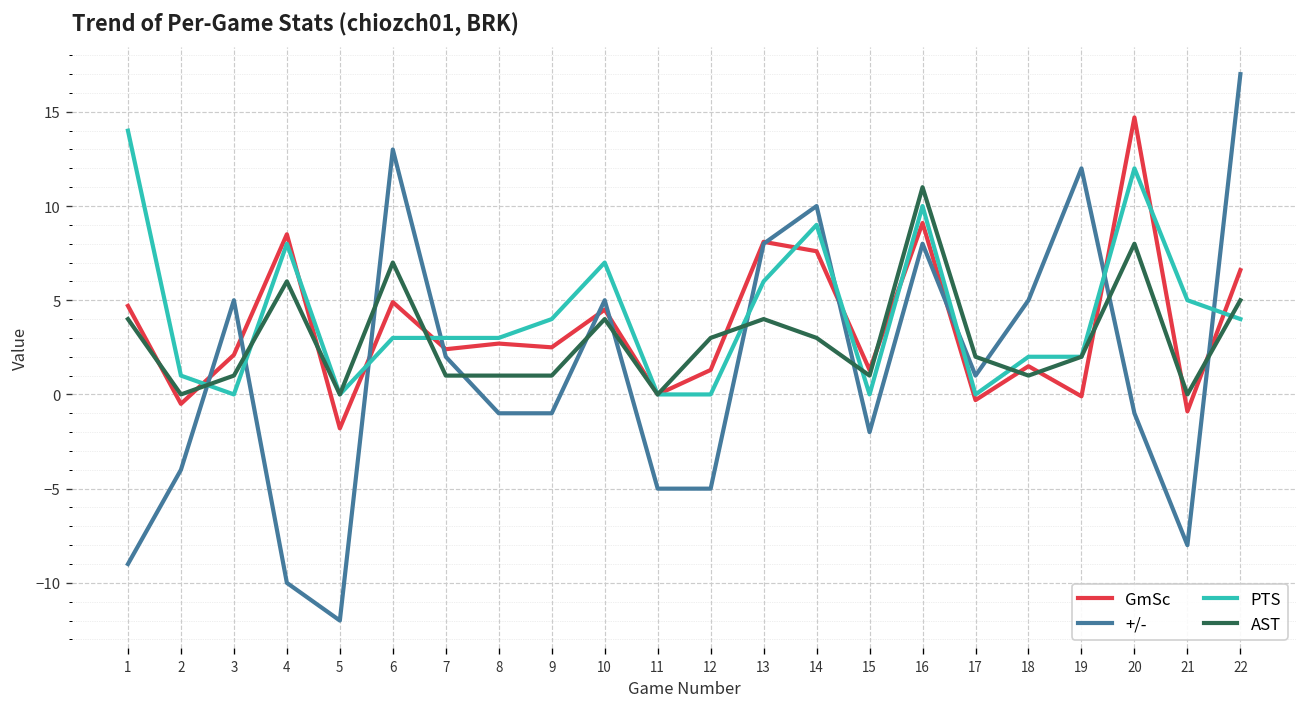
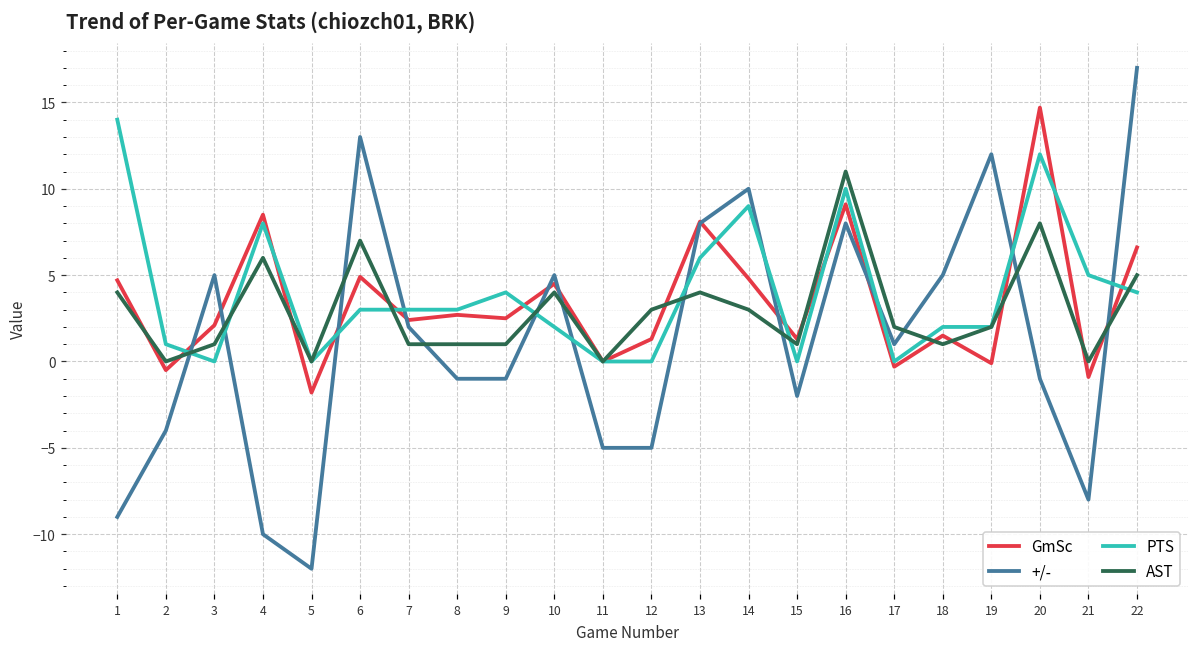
  {
    "GmSc": {
      "1": 4.7,
      "2": -0.5,
      "3": 2.1,
      "4": 8.5,
      "5": -1.8,
      "6": 4.9,
      "7": 2.4,
      "8": 2.7,
      "9": 2.5,
      "10": 4.5,
      "12": 1.3,
-     "14": 7.6,
+     "14": 4.8,
      "15": 1.3,
      "16": 9.1,
      "17": -0.3,
      "18": 1.5,
      "19": -0.1,
      "20": 14.7,
      "21": -0.9,
      "22": 6.6
    },
    "+/-": {
      "1": -9.0,
      "2": -4.0,
      "3": 5.0,
      "4": -10.0,
      "5": -12.0,
      "6": 13.0,
      "7": 2.0,
      "8": -1.0,
      "9": -1.0,
      "10": 5.0,
      "11": -5.0,
      "12": -5.0,
      "14": 10.0,
      "15": -2.0,
      "16": 8.0,
      "17": 1.0,
      "18": 5.0,
      "19": 12.0,
      "20": -1.0,
      "21": -8.0,
      "22": 17.0
    },
    "PTS": {
      "1": 14,
      "2": 1,
      "3": 0,
      "4": 8,
      "6": 3,
      "7": 3,
      "8": 3,
      "9": 4,
-     "10": 7,
+     "10": 2,
      "12": 0,
      "13": 6,
      "14": 9,
      "15": 0,
      "16": 10,
      "17": 0,
      "18": 2,
      "20": 12,
      "21": 5,
      "22": 4
    },
    "AST": {
      "1": 4.0,
      "2": 0.0,
      "3": 1.0,
      "4": 6.0,
      "6": 7.0,
      "7": 1.0,
      "8": 1.0,
      "9": 1.0,
      "10": 4.0,
      "12": 3.0,
      "13": 4.0,
      "14": 3.0,
      "15": 1.0,
      "16": 11.0,
      "17": 2.0,
      "18": 1.0,
      "20": 8.0,
      "21": 0.0,
      "22": 5.0
    }
  }
